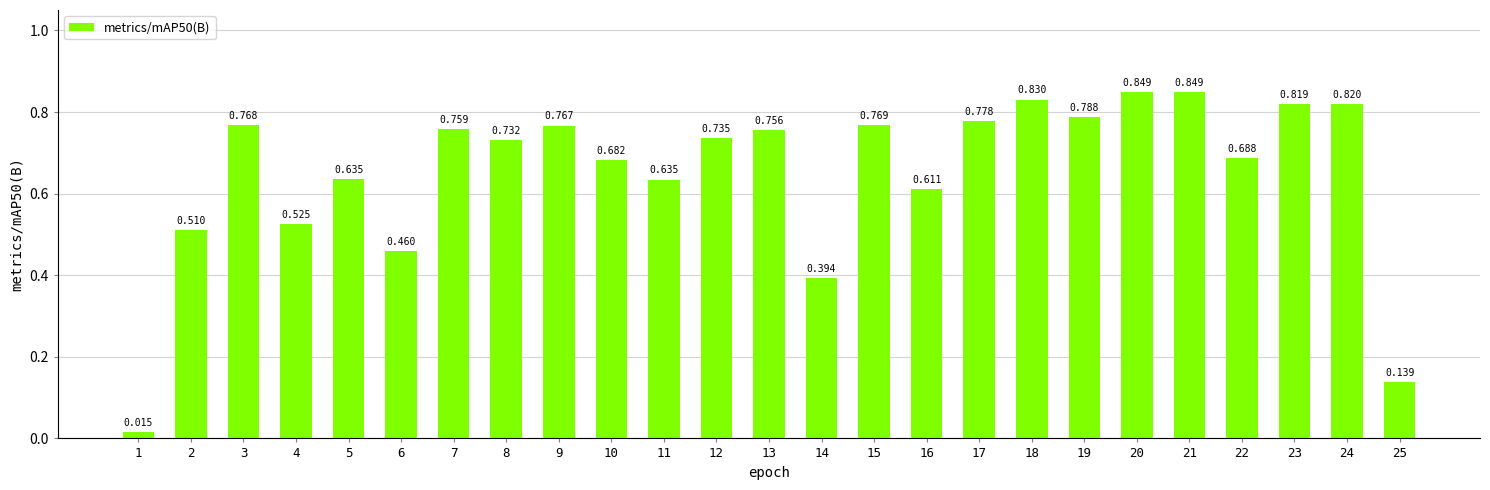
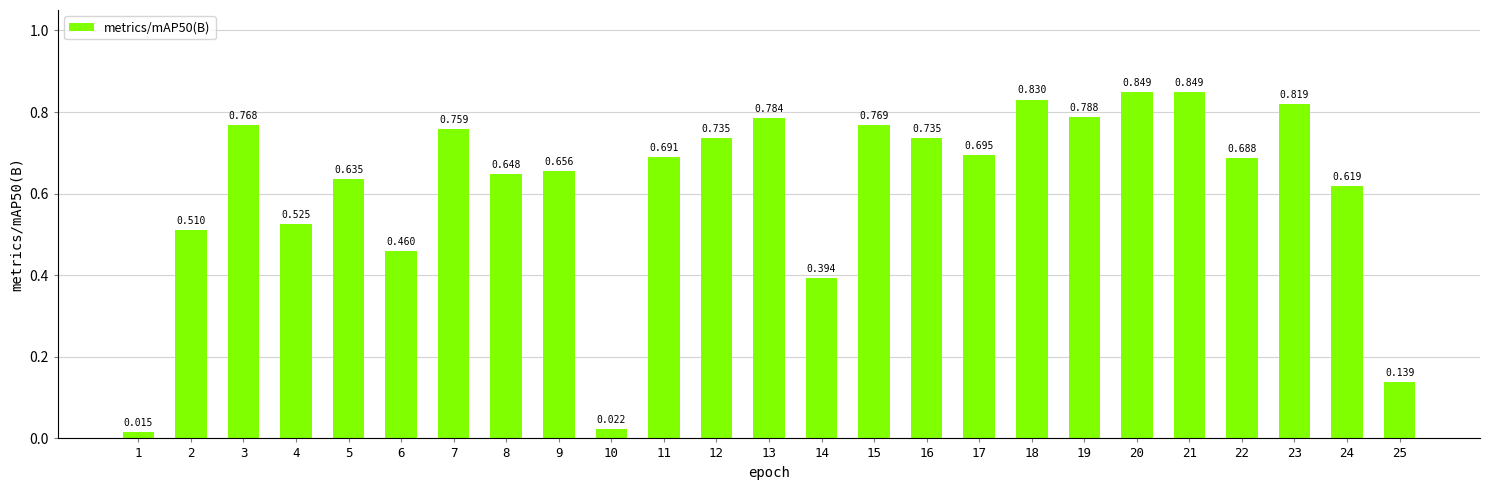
  {
    "1": 0.015,
    "2": 0.510,
    "3": 0.768,
    "4": 0.525,
    "5": 0.635,
    "6": 0.460,
    "7": 0.759,
-   "8": 0.732,
-   "9": 0.767,
-   "10": 0.682,
-   "11": 0.635,
+   "8": 0.648,
+   "9": 0.656,
+   "10": 0.022,
+   "11": 0.691,
    "12": 0.735,
-   "13": 0.756,
+   "13": 0.784,
    "14": 0.394,
    "15": 0.769,
-   "16": 0.611,
-   "17": 0.778,
+   "16": 0.735,
+   "17": 0.695,
    "18": 0.830,
    "19": 0.788,
    "20": 0.849,
    "21": 0.849,
    "22": 0.688,
    "23": 0.819,
-   "24": 0.820,
+   "24": 0.619,
    "25": 0.139
  }
